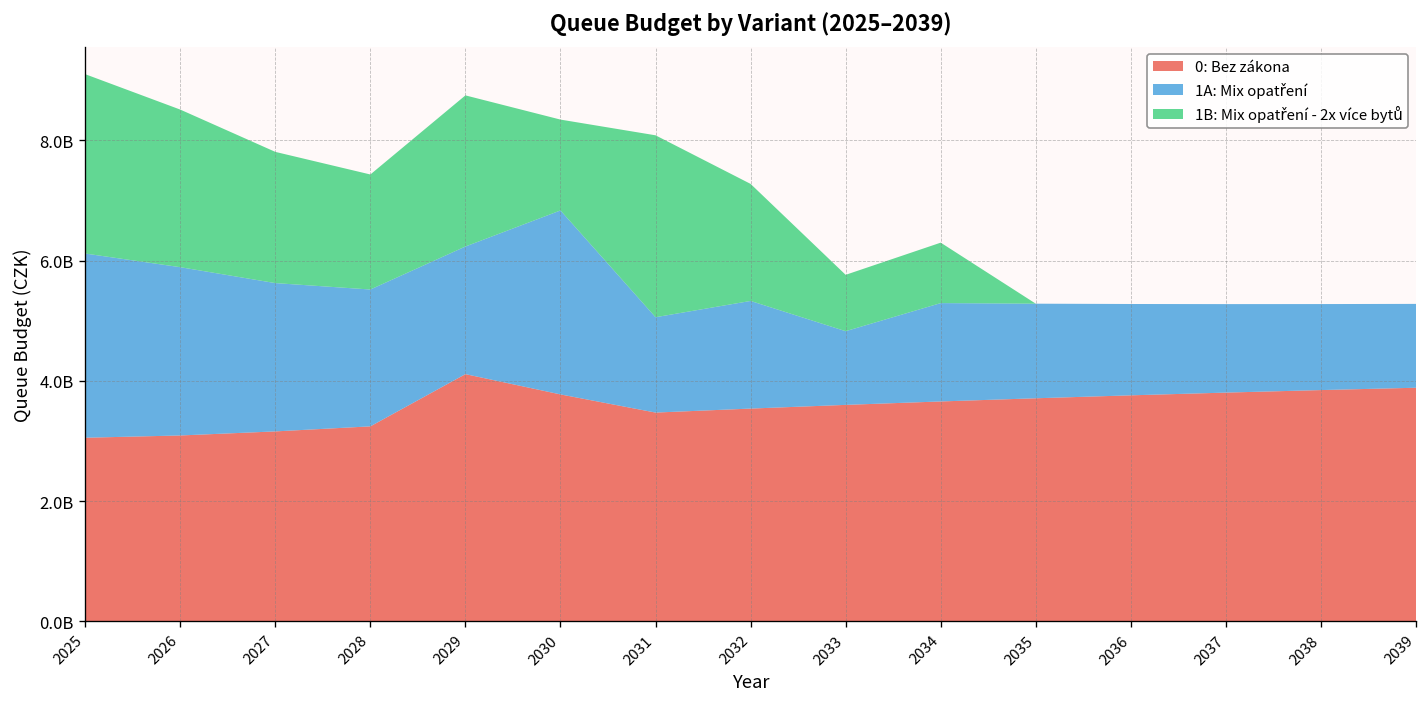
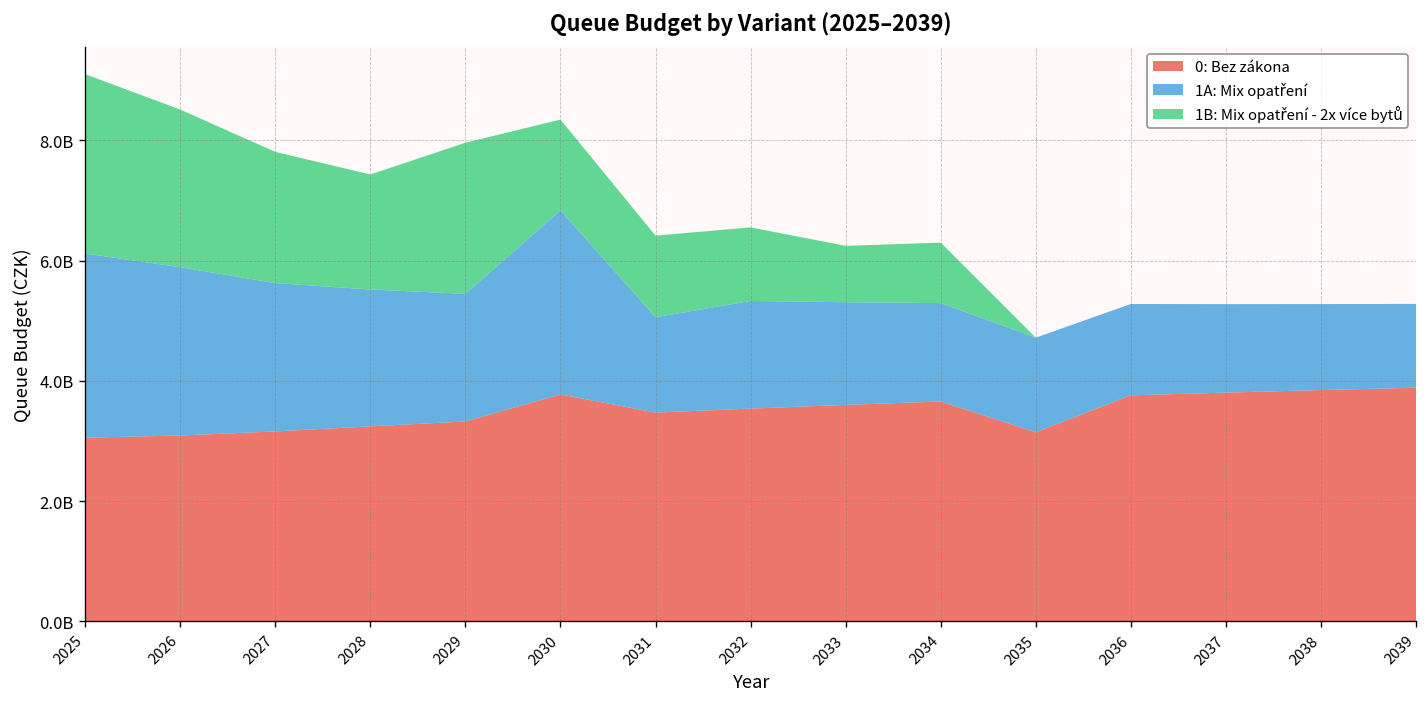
  {
    "0: Bez zákona": {
      "2025": 3100000000,
      "2026": 3100000000,
      "2027": 3200000000,
      "2028": 3200000000,
-     "2029": 4100000000,
+     "2029": 3300000000,
      "2030": 3800000000,
      "2031": 3500000000,
      "2032": 3500000000,
      "2033": 3600000000,
      "2034": 3700000000,
-     "2035": 3700000000,
+     "2035": 3100000000,
      "2036": 3800000000,
      "2037": 3800000000,
      "2038": 3800000000,
      "2039": 3900000000
    },
    "1A: Mix opatření": {
      "2025": 3100000000,
      "2026": 2800000000,
      "2027": 2500000000,
      "2028": 2300000000,
      "2029": 2100000000,
      "2030": 3100000000,
      "2031": 1600000000,
      "2032": 1800000000,
-     "2033": 1200000000,
+     "2033": 1700000000,
      "2034": 1600000000
    },
    "1B: Mix opatření - 2x více bytů": {
      "2025": 3000000000,
      "2026": 2600000000,
      "2027": 2200000000,
      "2028": 1900000000,
      "2029": 2500000000,
      "2030": 1500000000,
-     "2031": 3000000000,
-     "2032": 1900000000,
+     "2031": 1400000000,
+     "2032": 1200000000,
      "2033": 900000000,
      "2034": 1000000000
    }
  }
